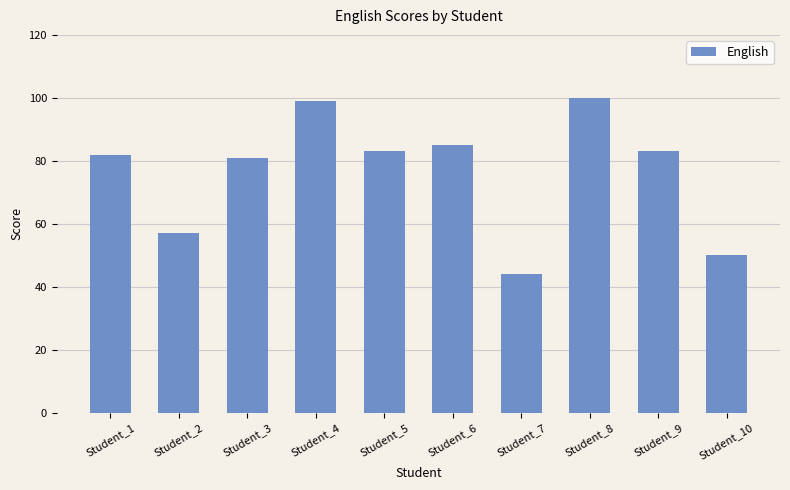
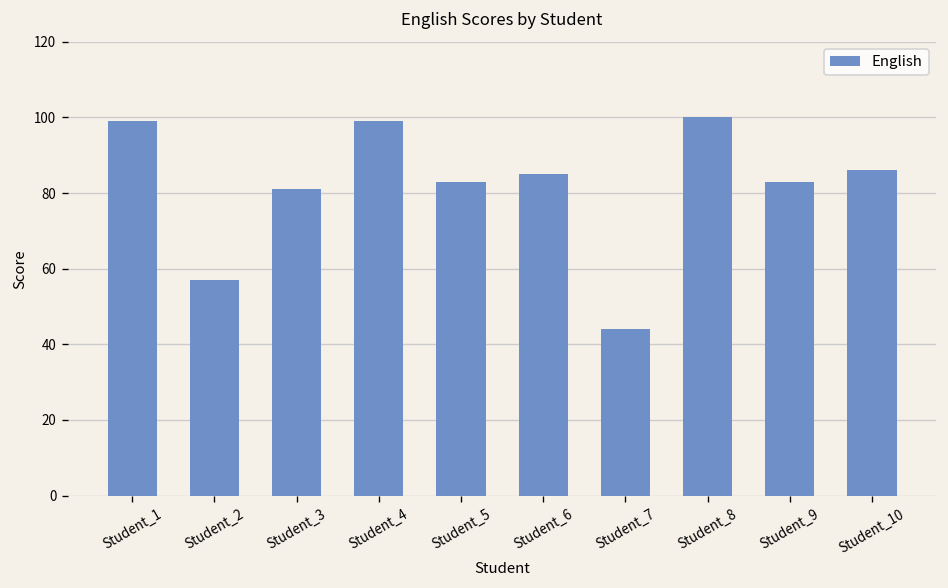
  {
-   "Student_1": 82,
+   "Student_1": 99,
    "Student_2": 57,
    "Student_3": 81,
    "Student_4": 99,
    "Student_5": 83,
    "Student_6": 85,
    "Student_7": 44,
    "Student_8": 100,
    "Student_9": 83,
-   "Student_10": 50
+   "Student_10": 86
  }
